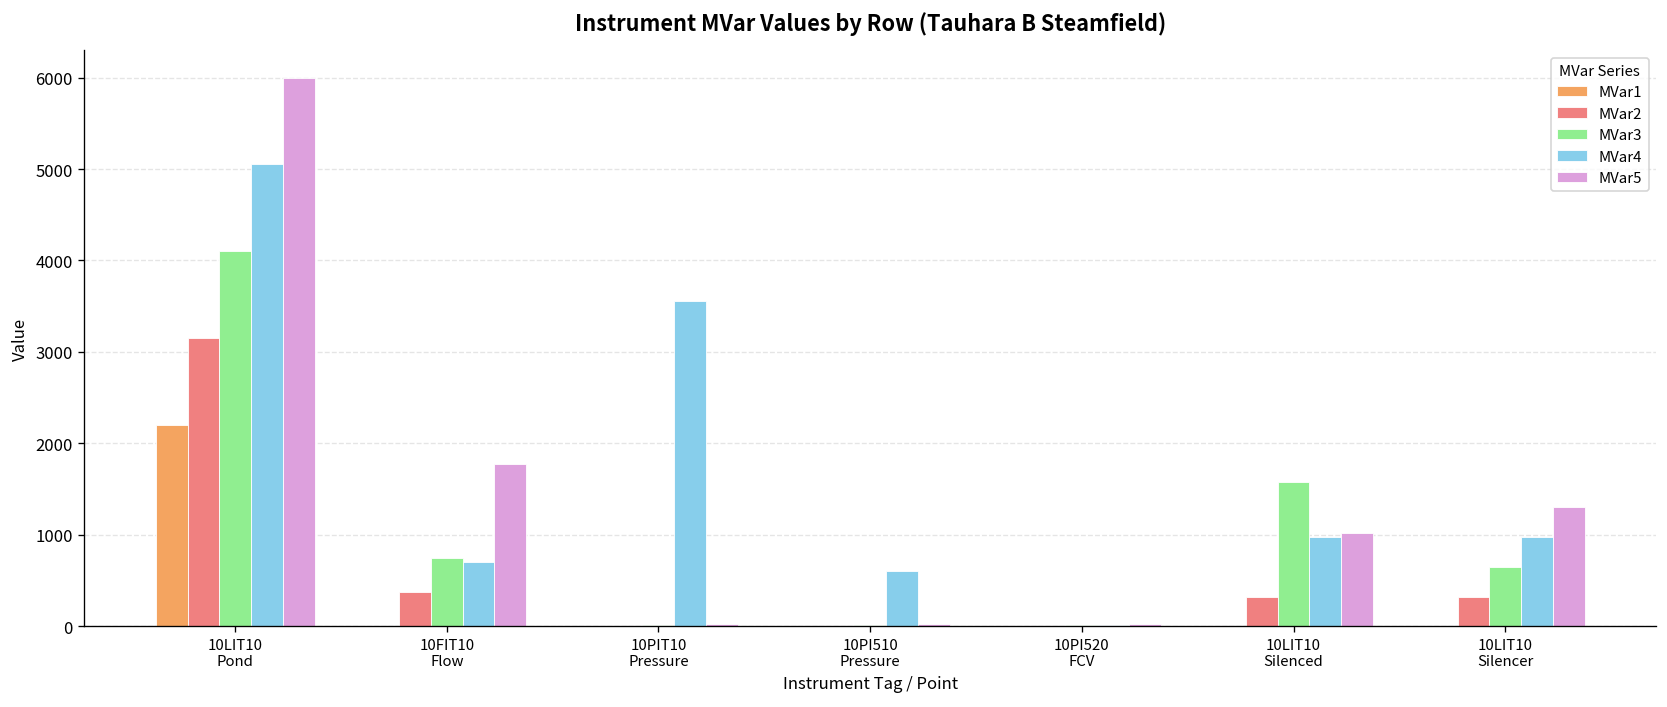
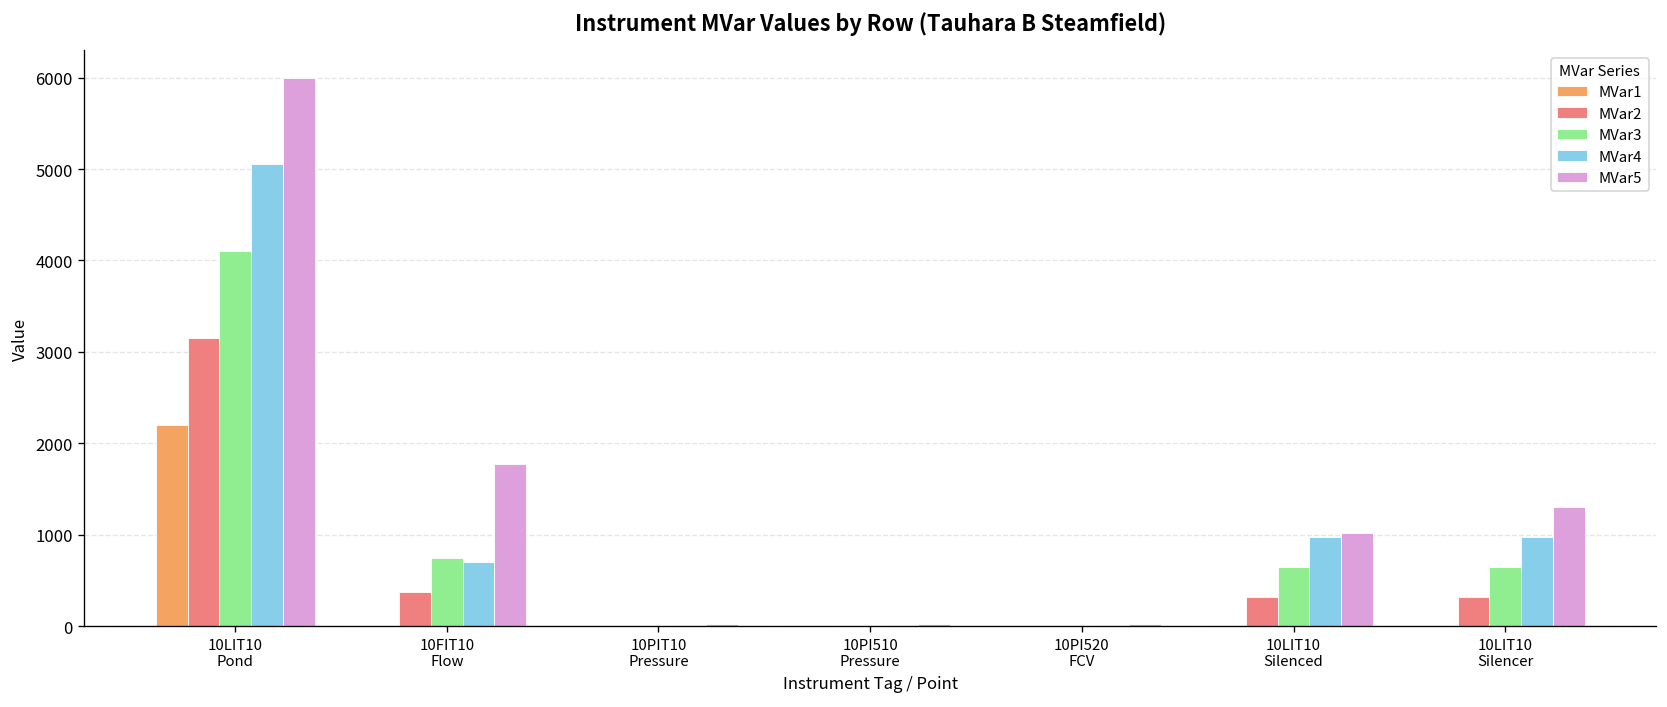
  {
    "MVar3": {
      "10LIT10 Pond": 4100,
      "10FIT10 Flow": 800,
-     "10LIT10 Silenced": 1600,
+     "10LIT10 Silenced": 700,
      "10LIT10 Silencer": 700
    },
    "MVar4": {
      "10LIT10 Pond": 5100,
      "10FIT10 Flow": 700,
-     "10PIT10 Pressure": 3600,
-     "10PI510 Pressure": 600,
+     "10PIT10 Pressure": 0,
+     "10PI510 Pressure": 0,
      "10LIT10 Silenced": 1000,
      "10LIT10 Silencer": 1000
    },
    "MVar5": {
      "10LIT10 Pond": 6000,
      "10FIT10 Flow": 1800,
      "10LIT10 Silenced": 1000,
      "10LIT10 Silencer": 1300
    }
  }
